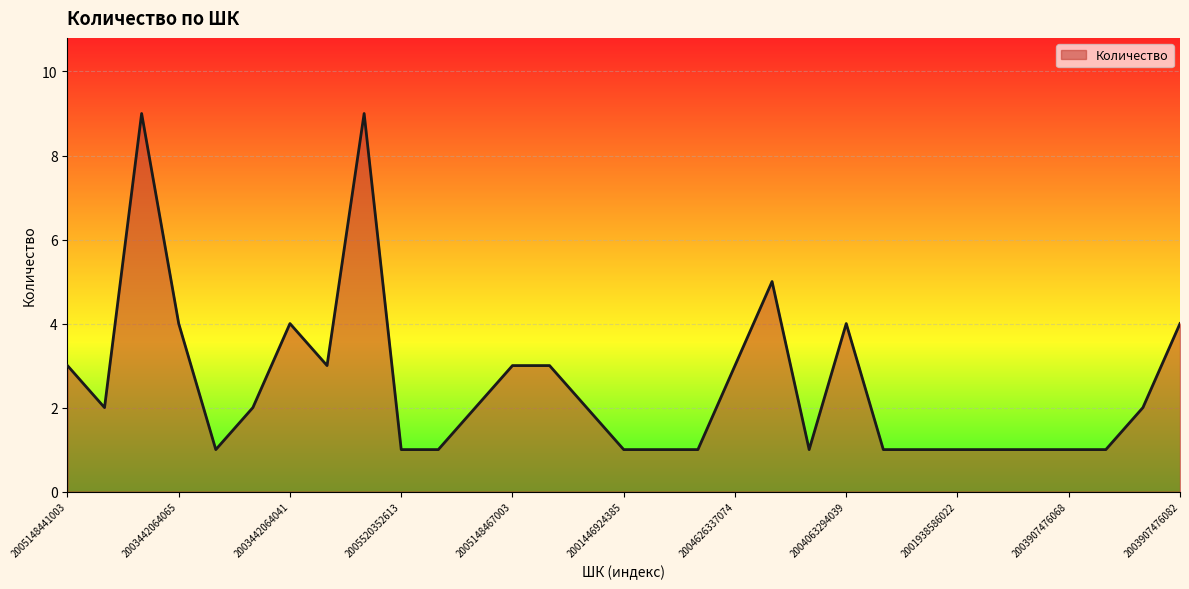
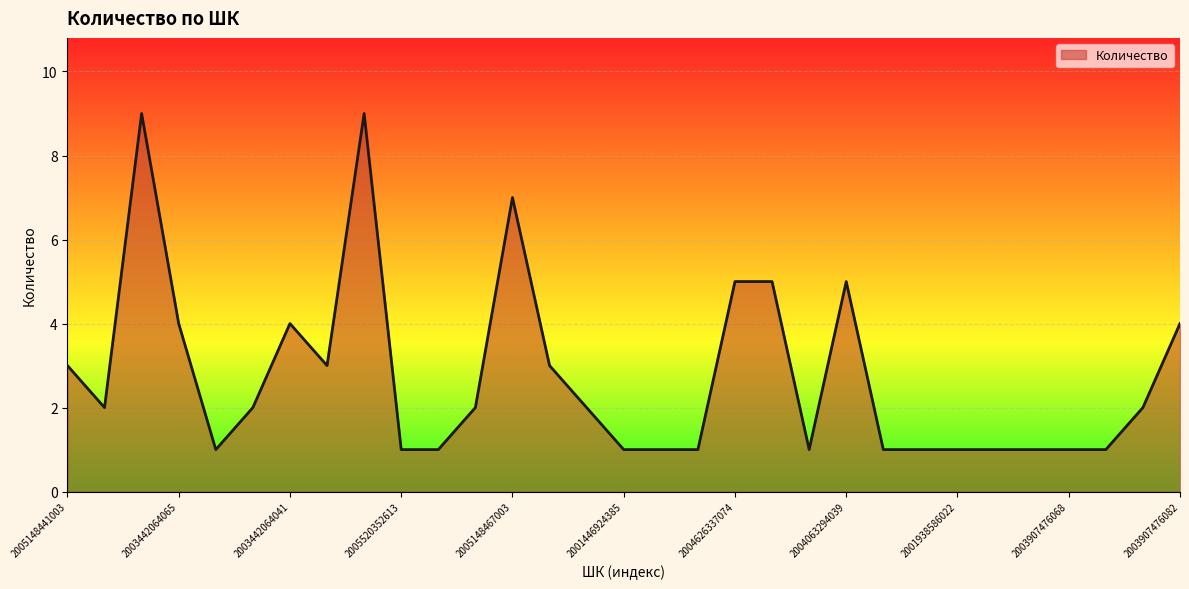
  {
    "2005148441003": 3,
    "2003442064065": 4,
    "2003442064041": 4,
    "2005520352613": 1,
-   "2005148467003": 3,
+   "2005148467003": 7,
    "2001446924385": 1,
-   "2004626337074": 3,
-   "2004063294039": 4,
+   "2004626337074": 5,
+   "2004063294039": 5,
    "2001938586022": 1,
    "2003907476068": 1,
    "2003907476082": 4
  }
